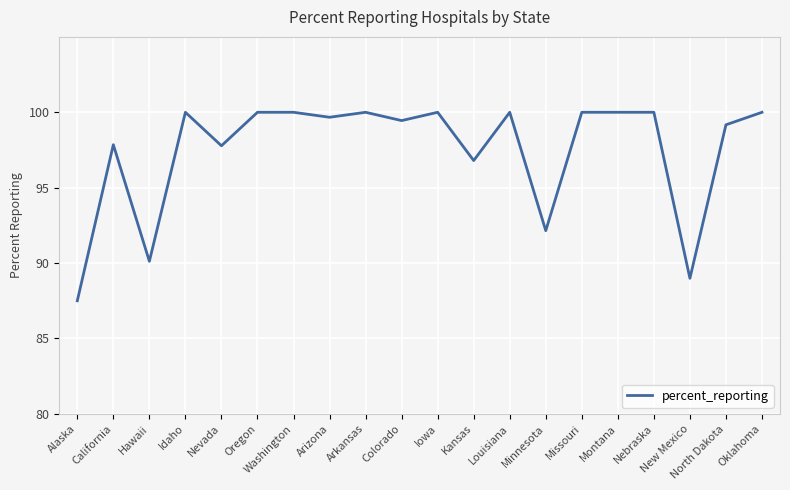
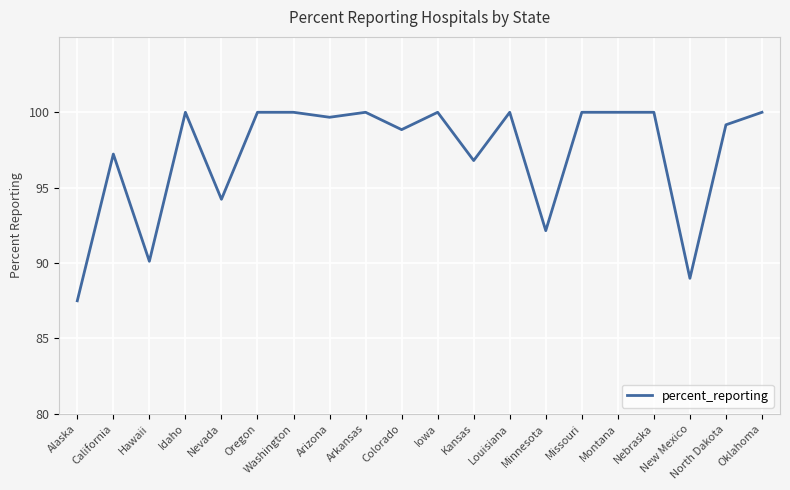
  {
    "Alaska": 87.5,
-   "California": 97.9,
+   "California": 97.2,
    "Hawaii": 90.1,
    "Idaho": 100.0,
-   "Nevada": 97.8,
+   "Nevada": 94.2,
    "Oregon": 100.0,
    "Washington": 100.0,
    "Arizona": 99.7,
    "Arkansas": 100.0,
-   "Colorado": 99.5,
+   "Colorado": 98.9,
    "Iowa": 100.0,
    "Kansas": 96.8,
    "Louisiana": 100.0,
    "Minnesota": 92.2,
    "Missouri": 100.0,
    "Montana": 100.0,
    "Nebraska": 100.0,
    "New Mexico": 89.0,
    "North Dakota": 99.2,
    "Oklahoma": 100.0
  }
